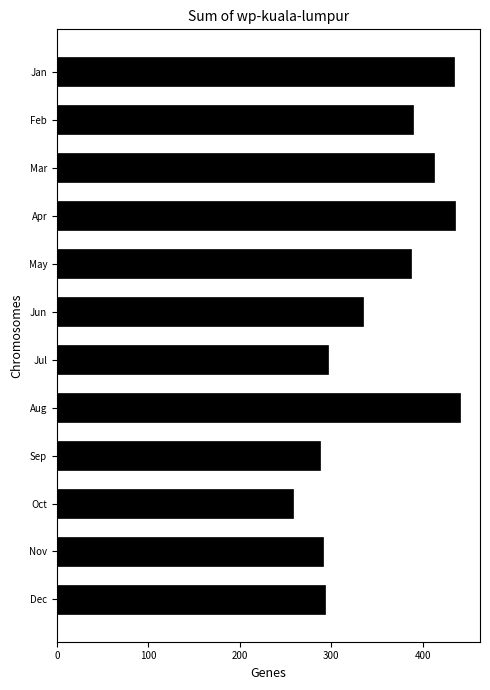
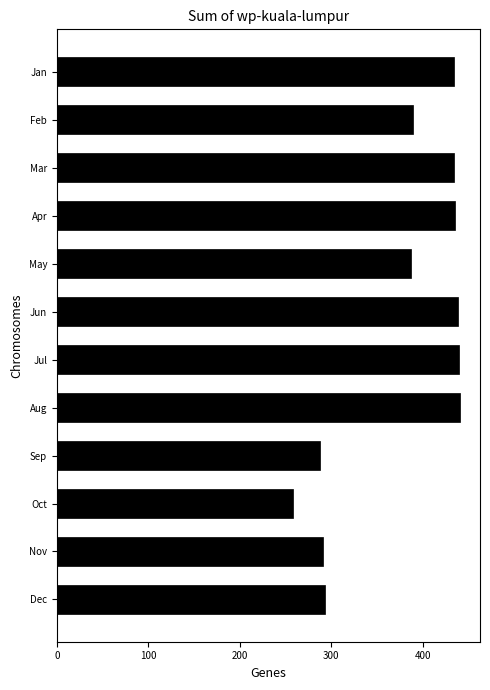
  {
    "Jan": 430,
    "Feb": 390,
-   "Mar": 410,
+   "Mar": 430,
    "Apr": 440,
    "May": 390,
-   "Jun": 330,
-   "Jul": 300,
+   "Jun": 440,
+   "Jul": 440,
    "Aug": 440,
    "Sep": 290,
    "Oct": 260,
    "Nov": 290,
    "Dec": 290
  }
